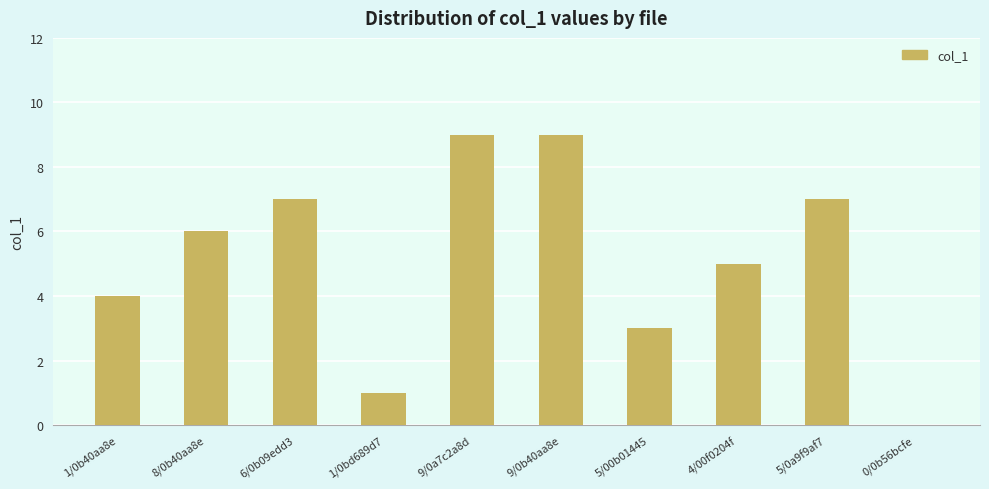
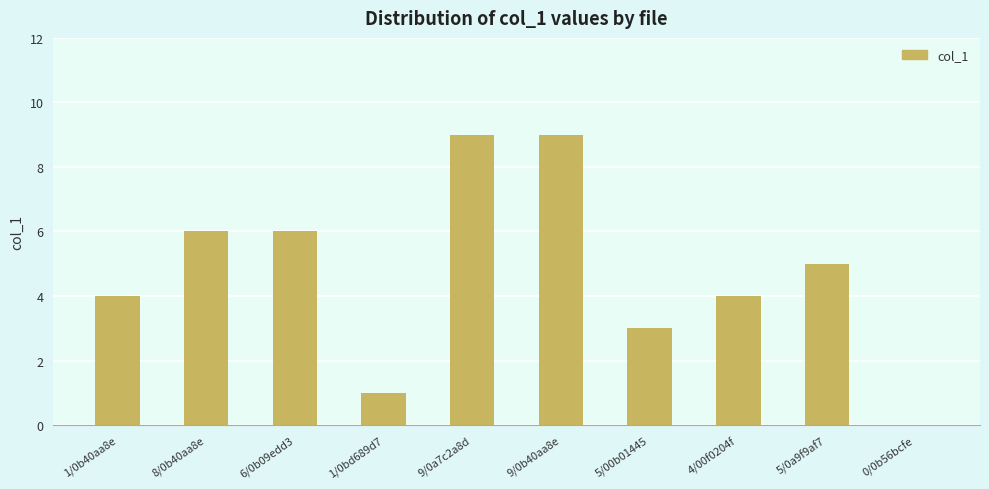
  {
    "1/0b40aa8e": 4,
    "8/0b40aa8e": 6,
-   "6/0b09edd3": 7,
+   "6/0b09edd3": 6,
    "1/0bd689d7": 1,
    "9/0a7c2a8d": 9,
    "9/0b40aa8e": 9,
    "5/00b01445": 3,
-   "4/00f0204f": 5,
-   "5/0a9f9af7": 7,
+   "4/00f0204f": 4,
+   "5/0a9f9af7": 5,
    "0/0b56bcfe": 0
  }
